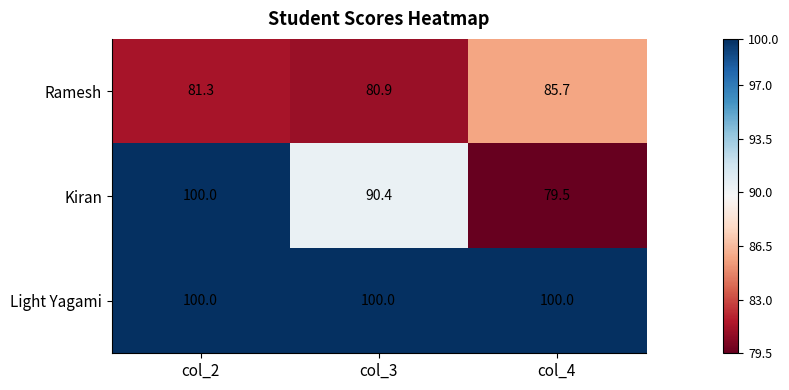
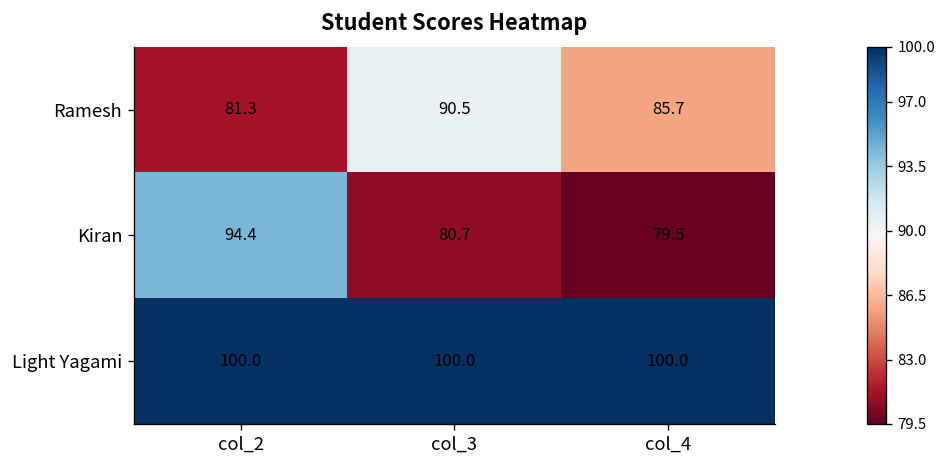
  {
    "Ramesh": {
      "col_2": 81.3,
-     "col_3": 80.9,
+     "col_3": 90.5,
      "col_4": 85.7
    },
    "Kiran": {
-     "col_2": 100.0,
-     "col_3": 90.4,
+     "col_2": 94.4,
+     "col_3": 80.7,
      "col_4": 79.5
    },
    "Light Yagami": {
      "col_2": 100.0,
      "col_3": 100.0,
      "col_4": 100.0
    }
  }
